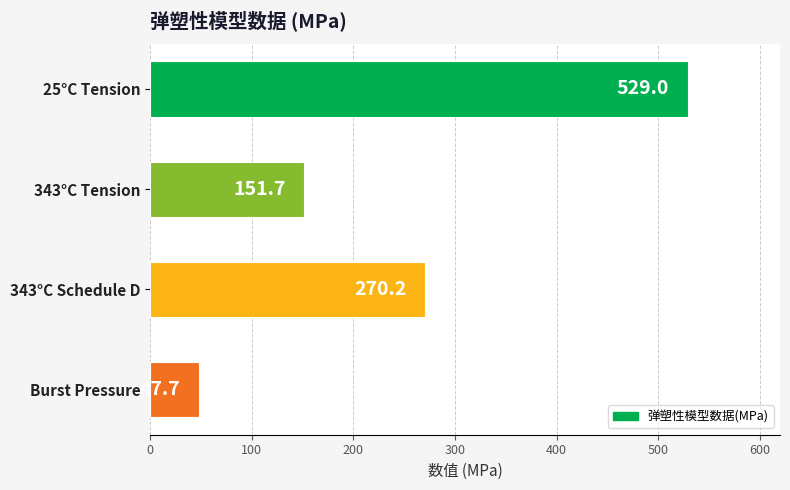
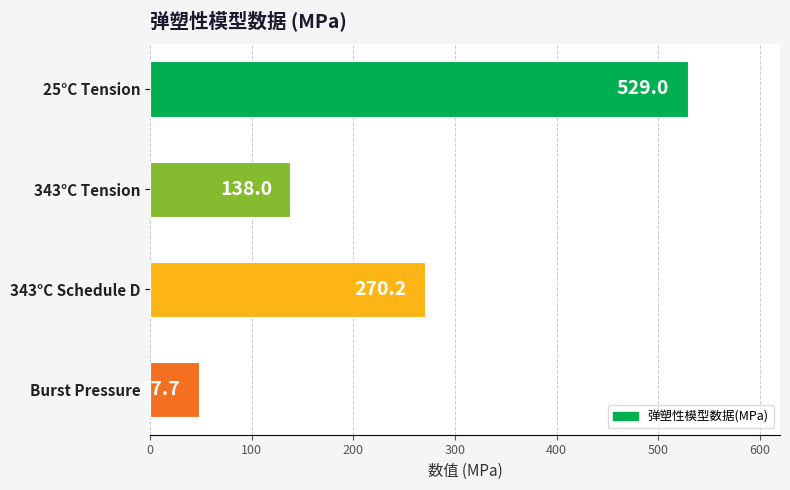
  {
    "25°C Tension": 529.0,
-   "343°C Tension": 151.7,
+   "343°C Tension": 138.0,
    "343°C Schedule D": 270.2,
    "Burst Pressure": 47.7
  }
